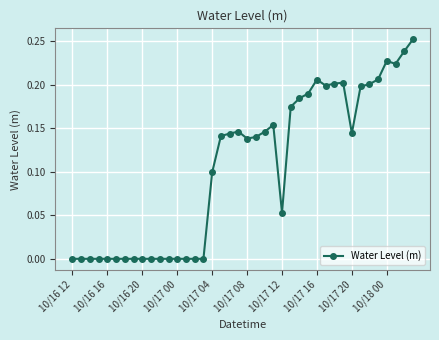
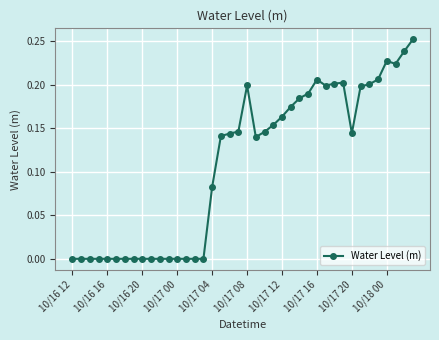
  {
    "10/16 12": 0.00,
    "10/16 16": 0.00,
    "10/16 20": 0.00,
    "10/17 00": 0.00,
-   "10/17 04": 0.10,
-   "10/17 08": 0.14,
-   "10/17 12": 0.05,
+   "10/17 04": 0.08,
+   "10/17 08": 0.20,
+   "10/17 12": 0.16,
    "10/17 16": 0.21,
    "10/17 20": 0.14,
    "10/18 00": 0.23
  }
